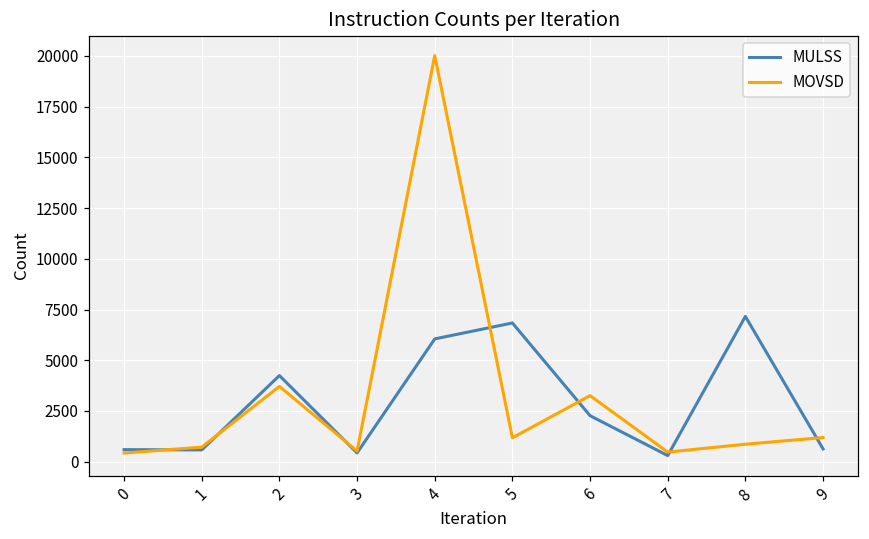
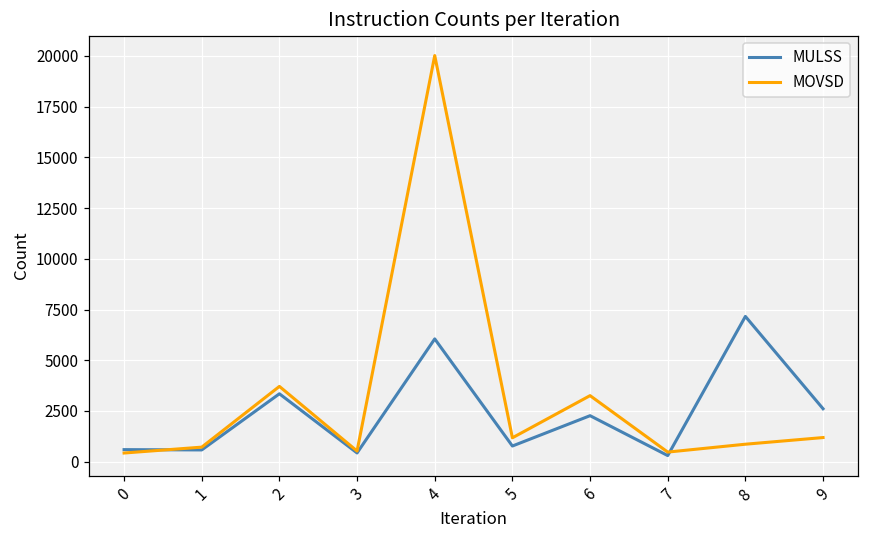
  {
    "MULSS": {
      "0": 600,
-     "2": 4200,
+     "2": 3300,
      "4": 6100,
-     "5": 6800,
+     "5": 800,
      "6": 2300,
      "7": 300,
      "8": 7200,
-     "9": 600
+     "9": 2600
    },
    "MOVSD": {
      "0": 400,
      "2": 3700,
      "4": 20000,
      "5": 1200,
      "6": 3300,
      "7": 500,
      "8": 900,
      "9": 1200
    }
  }
